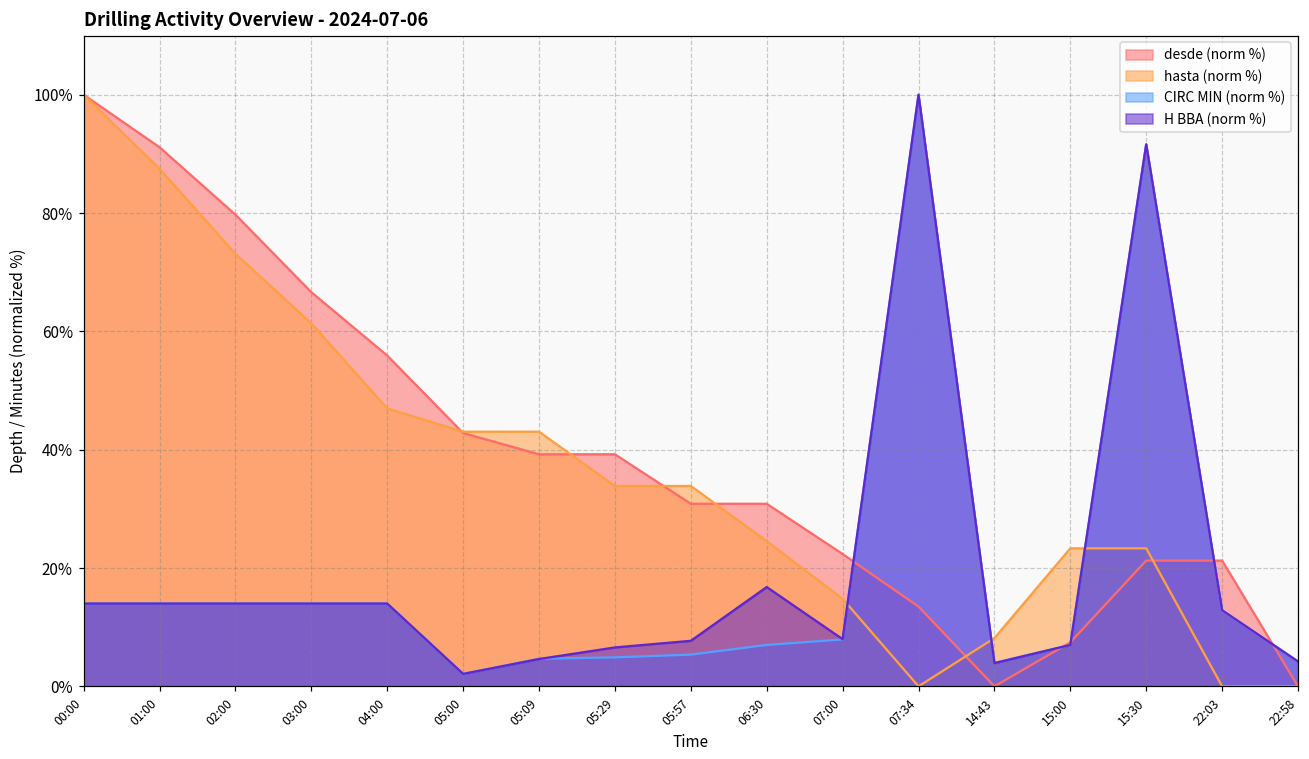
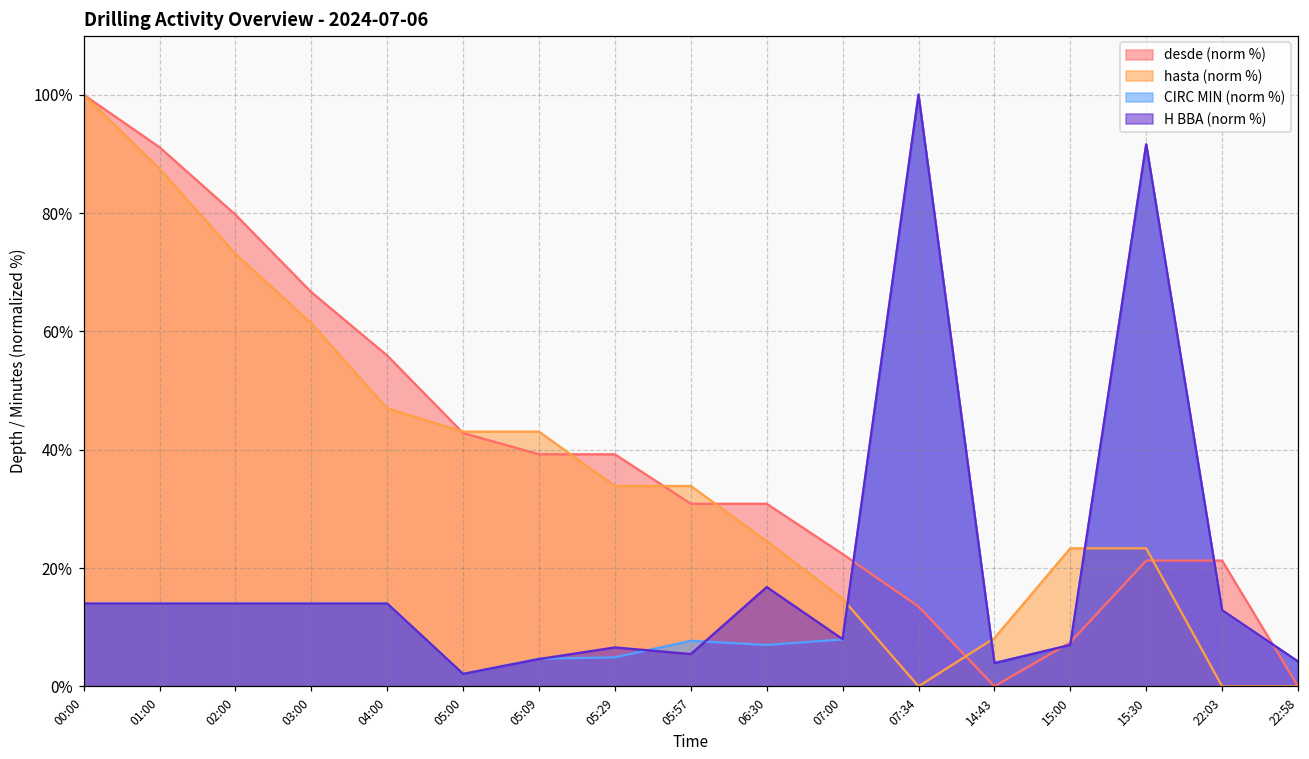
  {
    "CIRC MIN (norm %)": {
      "05:29": "5%",
-     "05:57": "5%",
+     "05:57": "8%",
      "06:30": "7%"
    },
    "H BBA (norm %)": {
      "05:29": "7%",
-     "05:57": "8%",
+     "05:57": "5%",
      "06:30": "17%"
    }
  }
